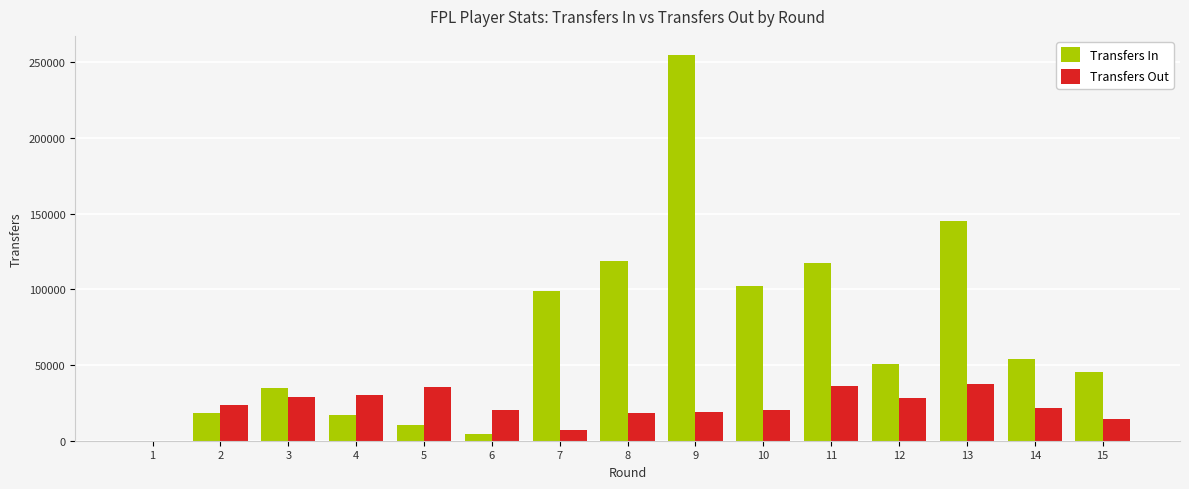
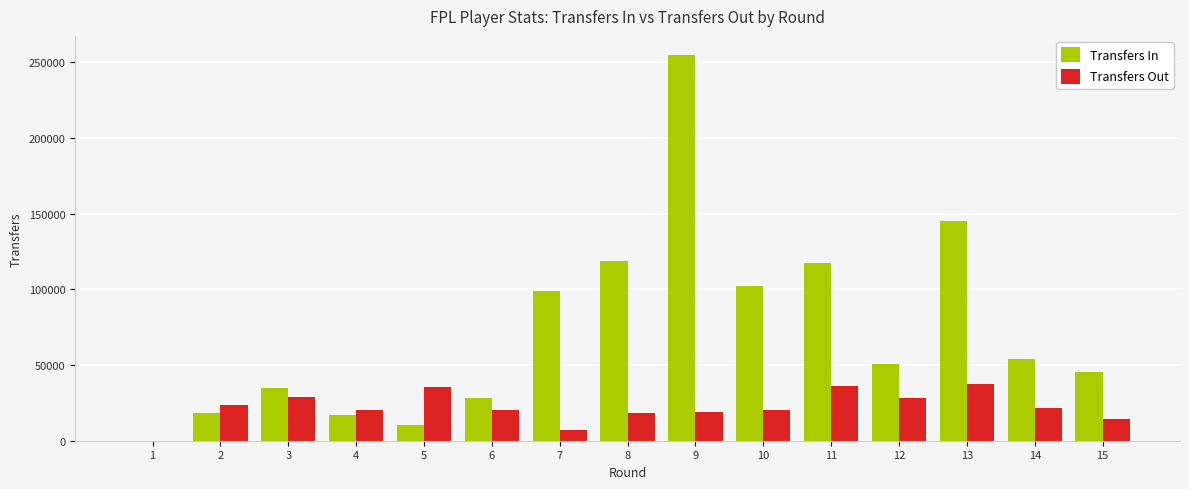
  {
    "Transfers In": {
      "1": 0,
      "2": 18000,
      "3": 35000,
      "4": 17000,
      "5": 10000,
-     "6": 5000,
+     "6": 29000,
      "7": 99000,
      "8": 119000,
      "9": 255000,
      "10": 103000,
      "11": 117000,
      "12": 50000,
      "13": 145000,
      "14": 54000,
      "15": 45000
    },
    "Transfers Out": {
      "1": 0,
      "2": 24000,
      "3": 29000,
-     "4": 30000,
+     "4": 20000,
      "5": 35000,
      "6": 20000,
      "7": 7000,
      "8": 18000,
      "9": 19000,
      "10": 20000,
      "11": 36000,
      "12": 28000,
      "13": 37000,
      "14": 21000,
      "15": 14000
    }
  }
